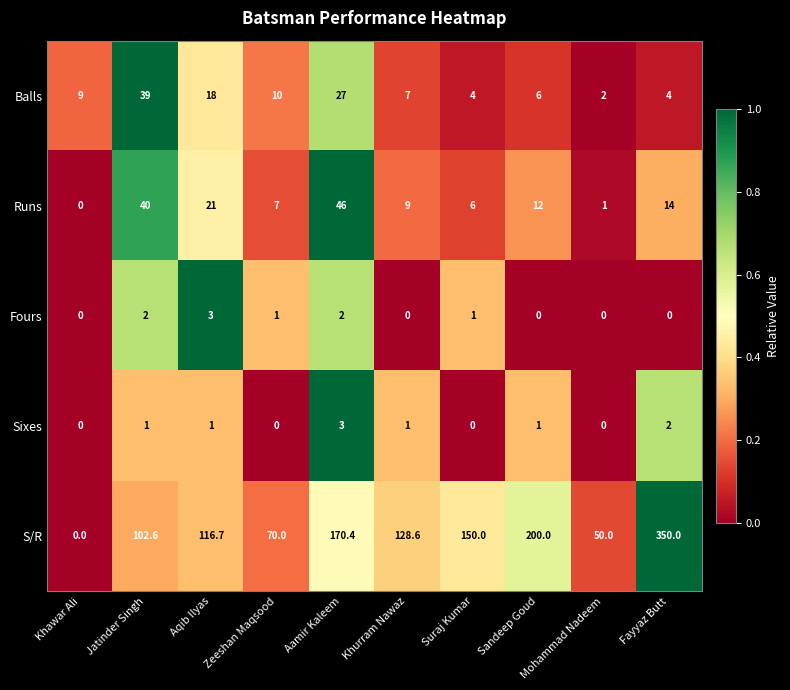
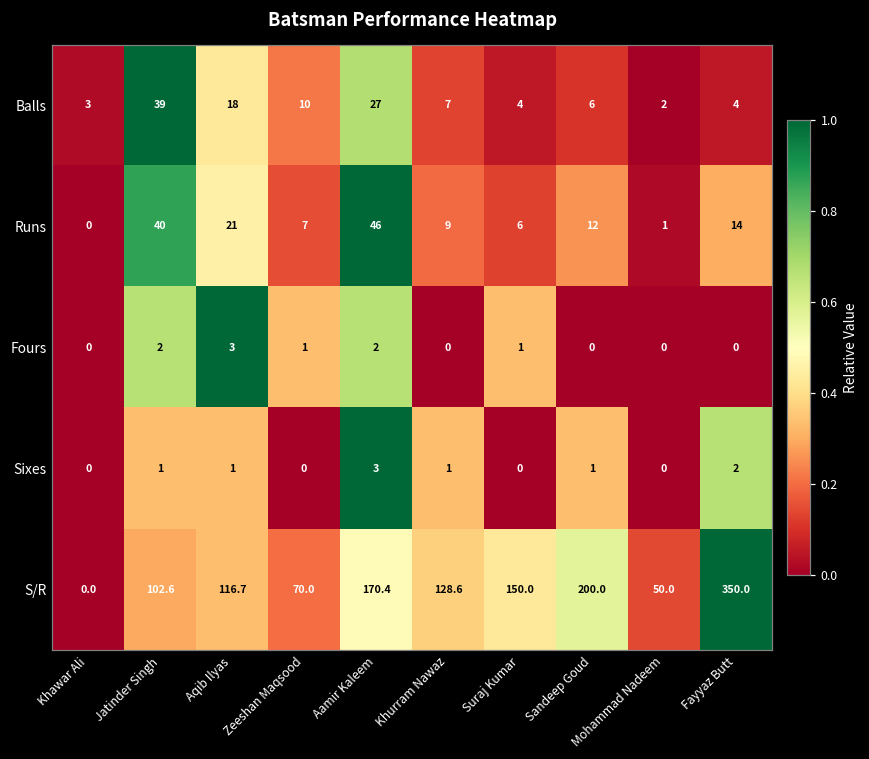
  {
    "Balls": {
-     "Khawar Ali": 9,
+     "Khawar Ali": 3,
      "Jatinder Singh": 39,
      "Aqib Ilyas": 18,
      "Zeeshan Maqsood": 10,
      "Aamir Kaleem": 27,
      "Khurram Nawaz": 7,
      "Suraj Kumar": 4,
      "Sandeep Goud": 6,
      "Mohammad Nadeem": 2,
      "Fayyaz Butt": 4
    },
    "Runs": {
      "Khawar Ali": 0,
      "Jatinder Singh": 40,
      "Aqib Ilyas": 21,
      "Zeeshan Maqsood": 7,
      "Aamir Kaleem": 46,
      "Khurram Nawaz": 9,
      "Suraj Kumar": 6,
      "Sandeep Goud": 12,
      "Mohammad Nadeem": 1,
      "Fayyaz Butt": 14
    },
    "Fours": {
      "Khawar Ali": 0,
      "Jatinder Singh": 2,
      "Aqib Ilyas": 3,
      "Zeeshan Maqsood": 1,
      "Aamir Kaleem": 2,
      "Khurram Nawaz": 0,
      "Suraj Kumar": 1,
      "Sandeep Goud": 0,
      "Mohammad Nadeem": 0,
      "Fayyaz Butt": 0
    },
    "Sixes": {
      "Khawar Ali": 0,
      "Jatinder Singh": 1,
      "Aqib Ilyas": 1,
      "Zeeshan Maqsood": 0,
      "Aamir Kaleem": 3,
      "Khurram Nawaz": 1,
      "Suraj Kumar": 0,
      "Sandeep Goud": 1,
      "Mohammad Nadeem": 0,
      "Fayyaz Butt": 2
    },
    "S/R": {
      "Khawar Ali": 0.0,
      "Jatinder Singh": 102.6,
      "Aqib Ilyas": 116.7,
      "Zeeshan Maqsood": 70.0,
      "Aamir Kaleem": 170.4,
      "Khurram Nawaz": 128.6,
      "Suraj Kumar": 150.0,
      "Sandeep Goud": 200.0,
      "Mohammad Nadeem": 50.0,
      "Fayyaz Butt": 350.0
    }
  }
